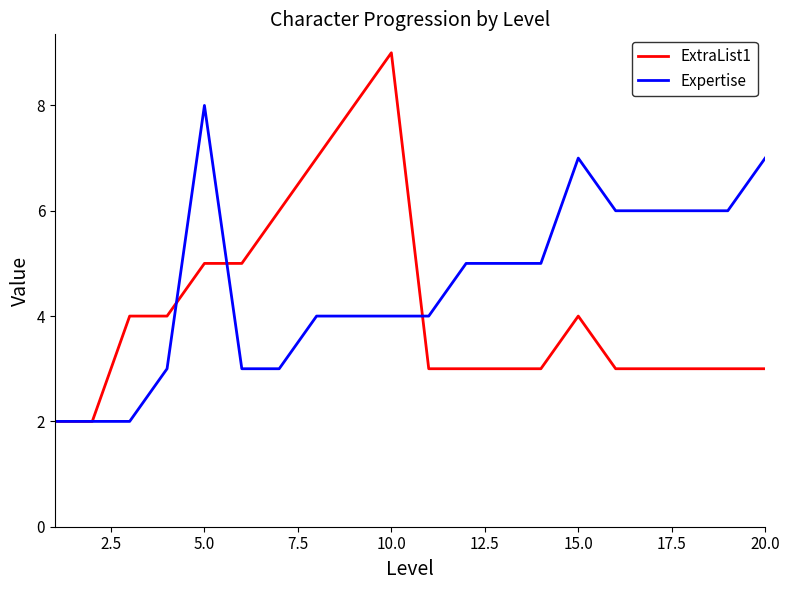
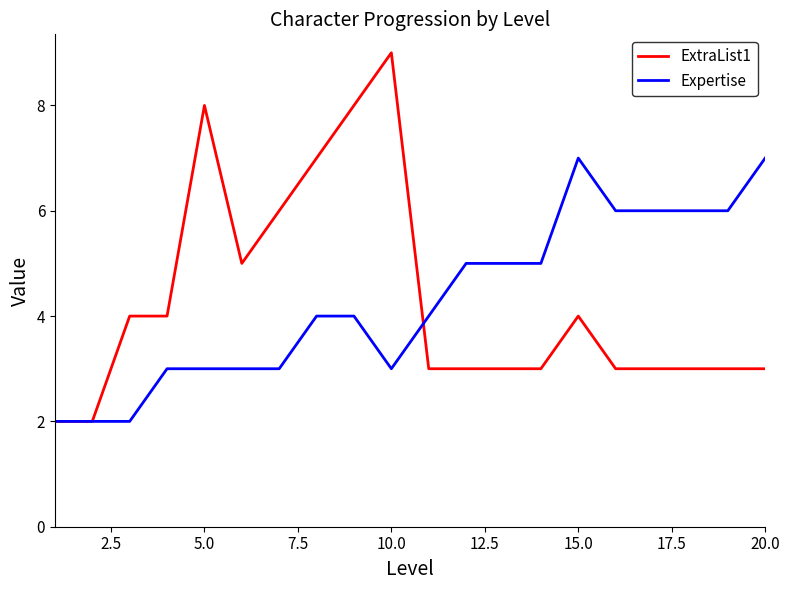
  {
    "ExtraList1": {
-     "5.0": 5,
+     "5.0": 8,
      "10.0": 9,
      "15.0": 4,
      "20.0": 3
    },
    "Expertise": {
-     "5.0": 8,
-     "10.0": 4,
+     "5.0": 3,
+     "10.0": 3,
      "15.0": 7,
      "20.0": 7
    }
  }
